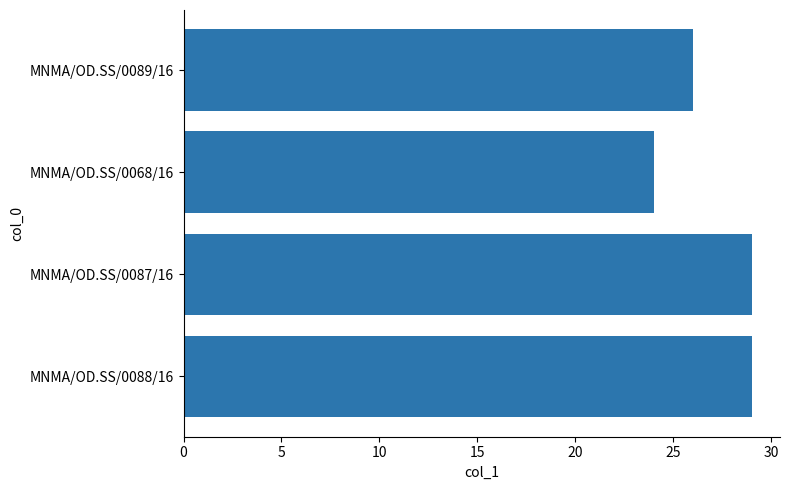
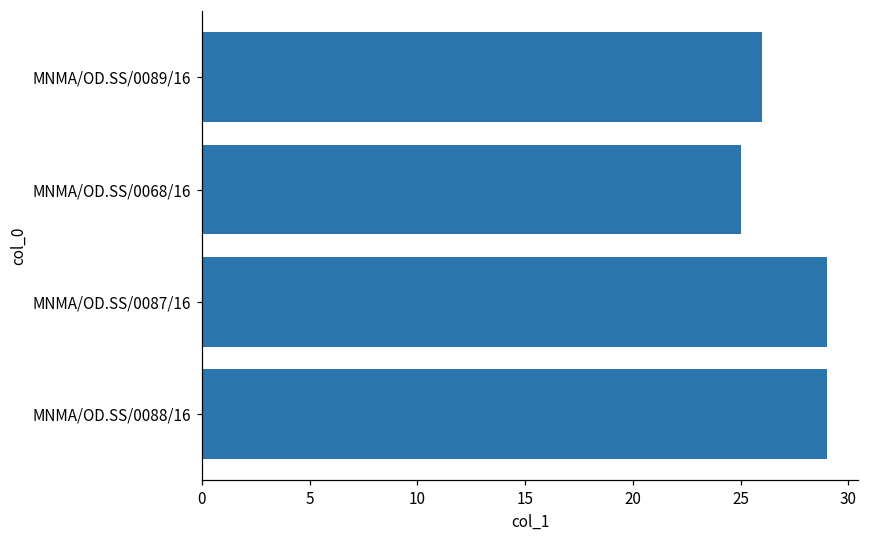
  {
    "MNMA/OD.SS/0089/16": 26,
-   "MNMA/OD.SS/0068/16": 24,
+   "MNMA/OD.SS/0068/16": 25,
    "MNMA/OD.SS/0087/16": 29,
    "MNMA/OD.SS/0088/16": 29
  }
